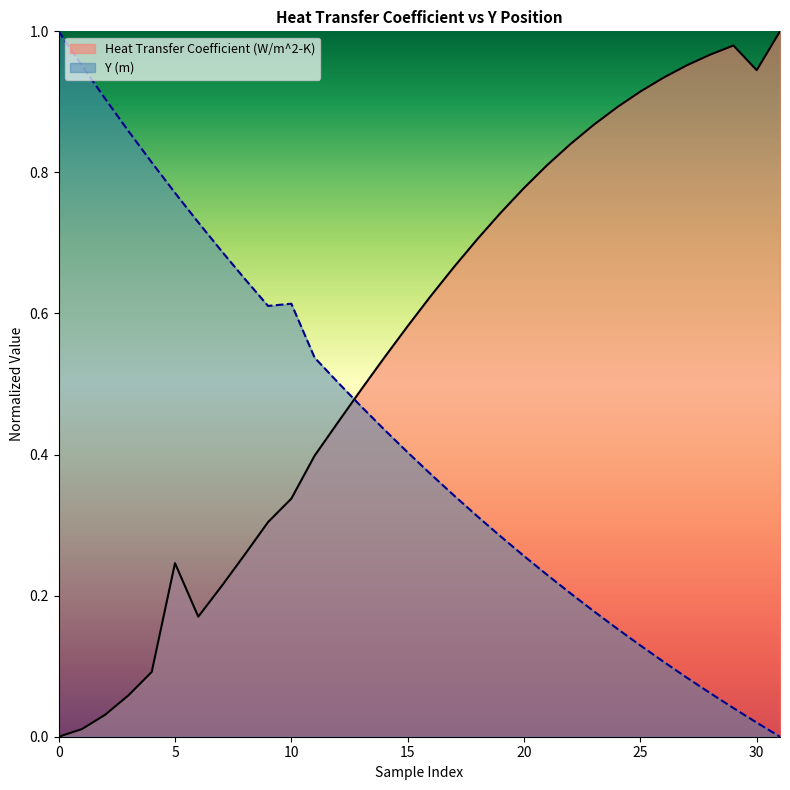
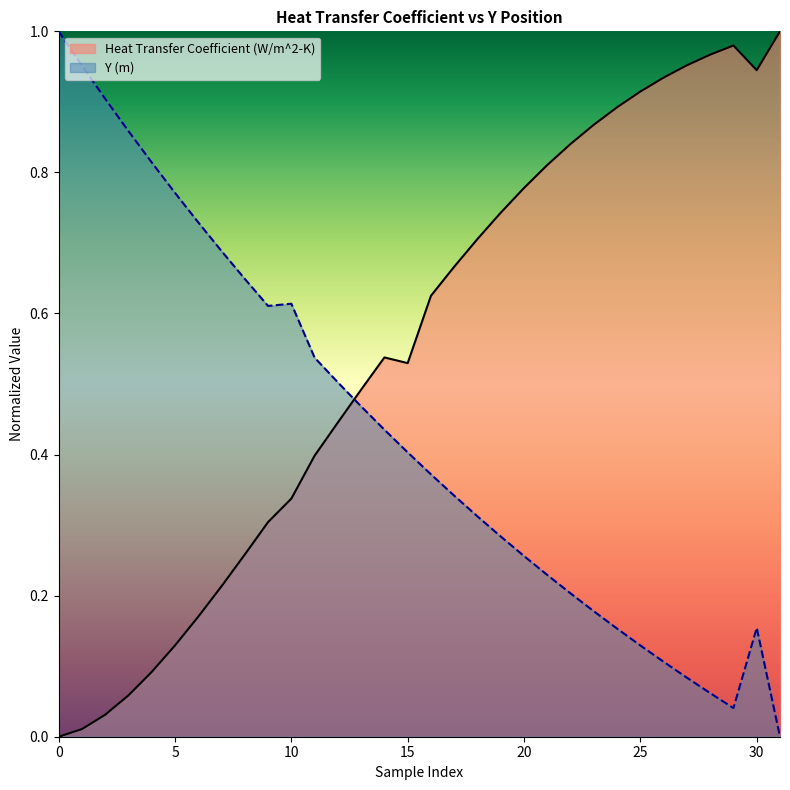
  {
    "Heat Transfer Coefficient (W/m^2-K)": {
      "0": 0.00,
-     "5": 0.25,
+     "5": 0.13,
      "10": 0.34,
-     "15": 0.58,
+     "15": 0.53,
      "20": 0.78,
      "25": 0.91,
      "30": 0.94
    },
    "Y (m)": {
      "0": 1.00,
      "5": 0.77,
      "10": 0.61,
      "15": 0.40,
      "20": 0.26,
      "25": 0.13,
-     "30": 0.02
+     "30": 0.15
    }
  }
